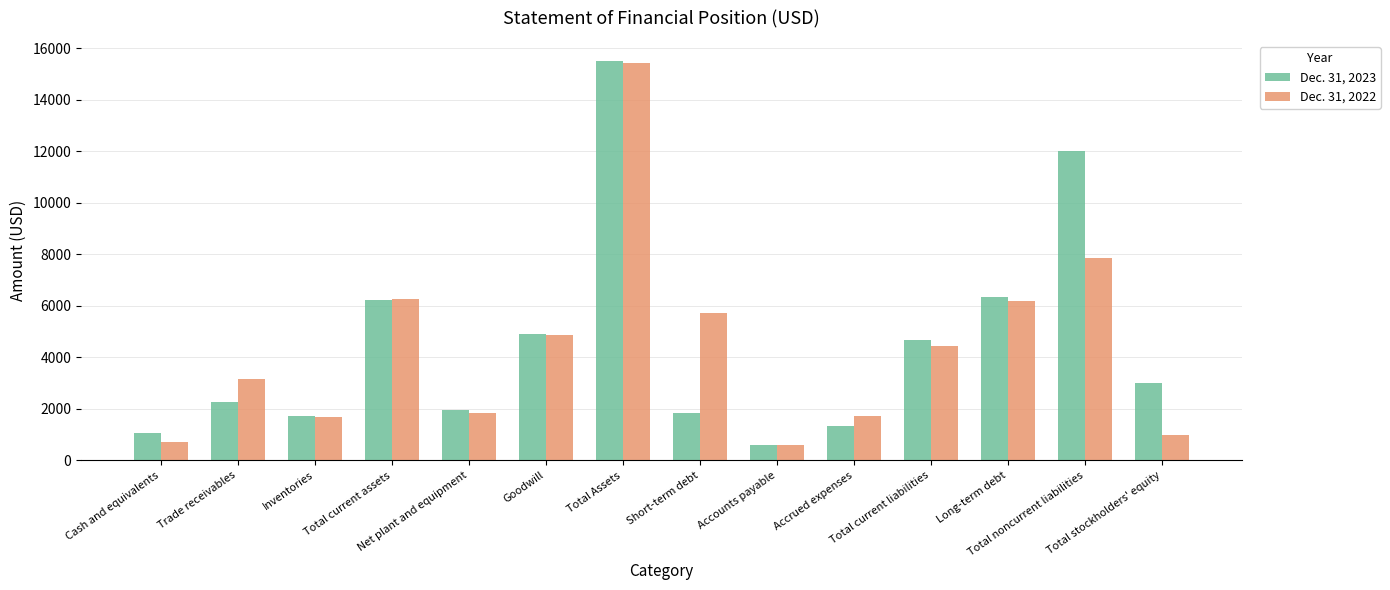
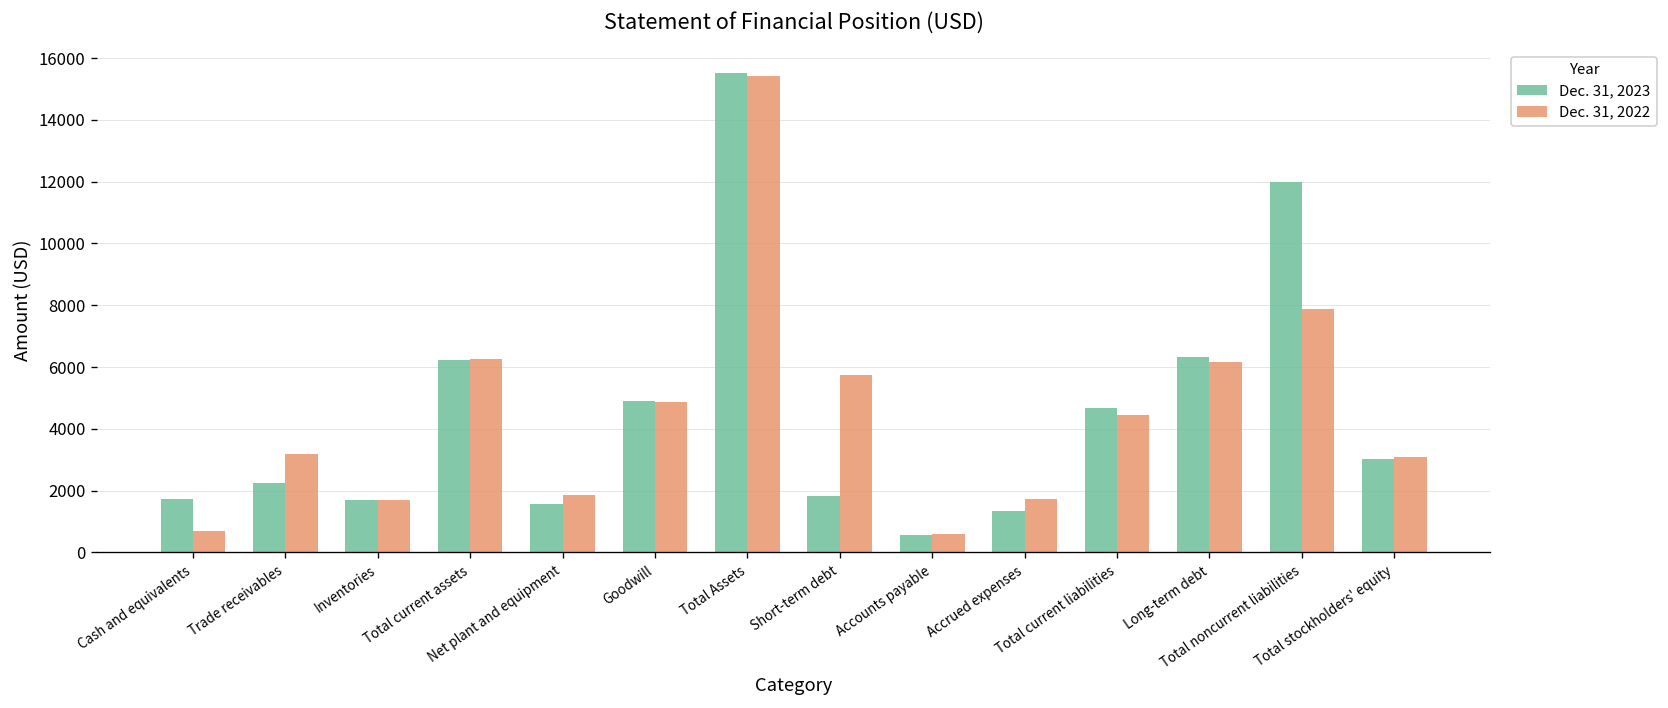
  {
    "Dec. 31, 2023": {
-     "Cash and equivalents": 1100,
+     "Cash and equivalents": 1700,
      "Trade receivables": 2300,
      "Inventories": 1700,
      "Total current assets": 6200,
-     "Net plant and equipment": 2000,
+     "Net plant and equipment": 1600,
      "Goodwill": 4900,
      "Total Assets": 15500,
      "Short-term debt": 1800,
      "Accounts payable": 600,
      "Accrued expenses": 1400,
      "Total current liabilities": 4700,
      "Long-term debt": 6300,
      "Total noncurrent liabilities": 12000,
      "Total stockholders' equity": 3000
    },
    "Dec. 31, 2022": {
      "Cash and equivalents": 700,
      "Trade receivables": 3200,
      "Inventories": 1700,
      "Total current assets": 6300,
      "Net plant and equipment": 1800,
      "Goodwill": 4900,
      "Total Assets": 15400,
      "Short-term debt": 5700,
      "Accounts payable": 600,
      "Accrued expenses": 1700,
      "Total current liabilities": 4500,
      "Long-term debt": 6200,
      "Total noncurrent liabilities": 7900,
-     "Total stockholders' equity": 1000
+     "Total stockholders' equity": 3100
    }
  }
